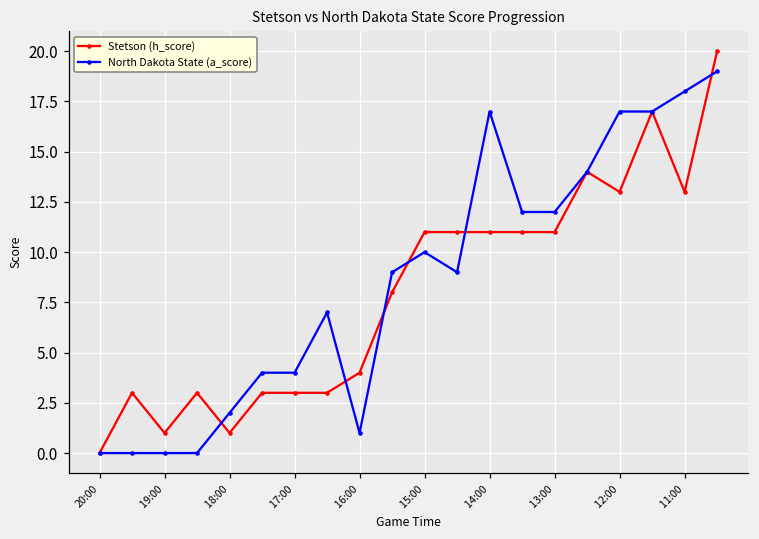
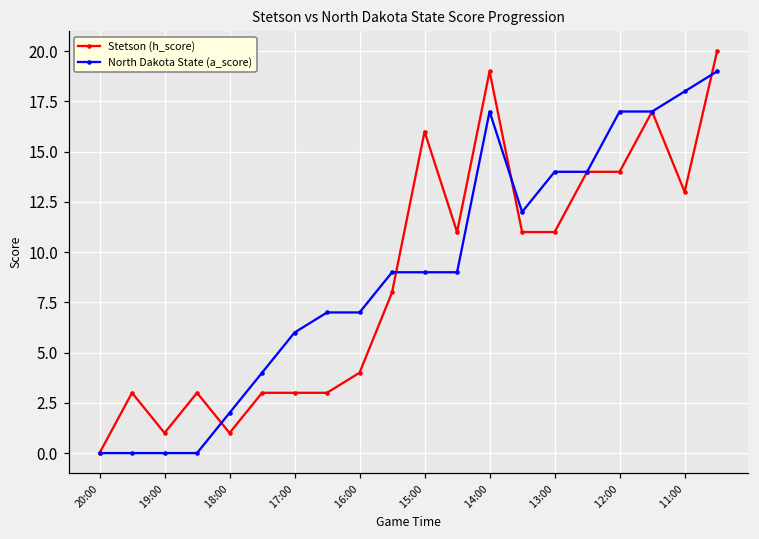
  {
    "Stetson (h_score)": {
      "19:00": 1,
      "18:00": 1,
      "17:00": 3,
      "16:00": 4,
-     "15:00": 11,
-     "14:00": 11,
+     "15:00": 16,
+     "14:00": 19,
      "13:00": 11,
-     "12:00": 13,
+     "12:00": 14,
      "11:00": 13
    },
    "North Dakota State (a_score)": {
      "19:00": 0,
      "18:00": 2,
-     "17:00": 4,
-     "16:00": 1,
-     "15:00": 10,
+     "17:00": 6,
+     "16:00": 7,
+     "15:00": 9,
      "14:00": 17,
-     "13:00": 12,
+     "13:00": 14,
      "12:00": 17,
      "11:00": 18
    }
  }
